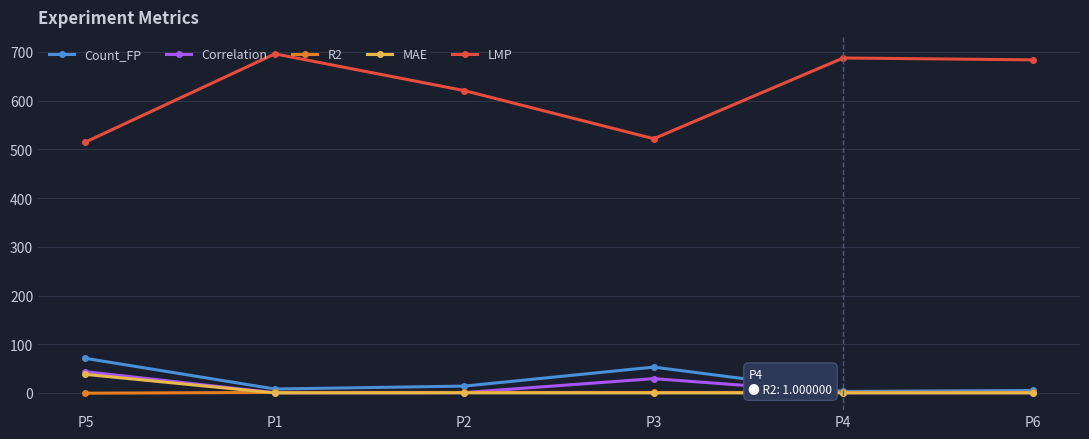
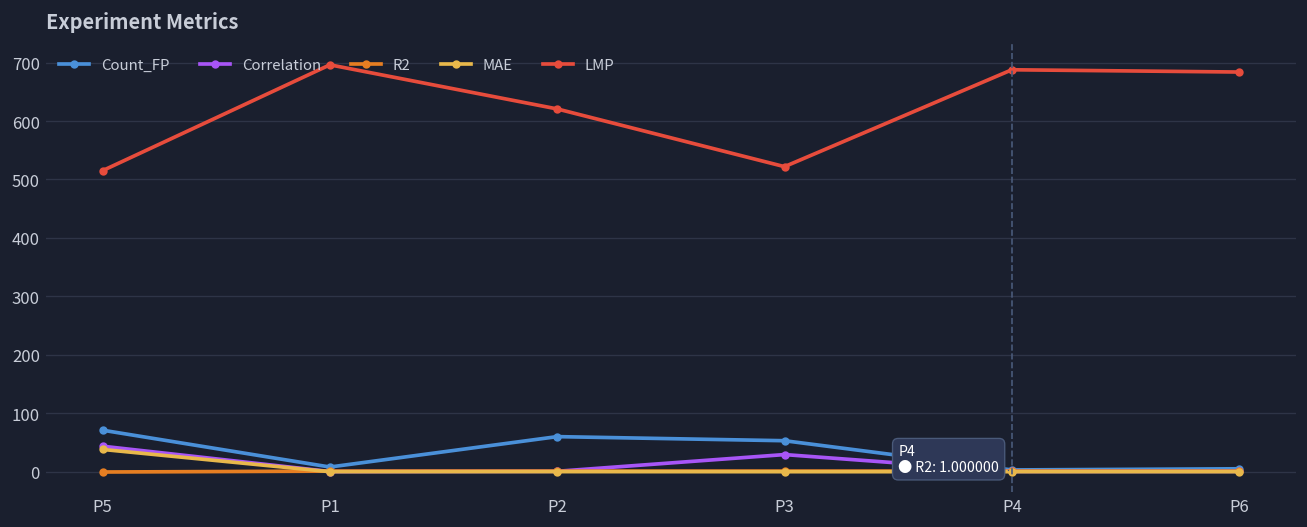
  {
    "Count_FP": {
      "P5": 70,
      "P1": 10,
-     "P2": 10,
+     "P2": 60,
      "P3": 50
    },
    "Correlation": {
      "P5": 40,
      "P3": 30
    },
    "MAE": {
      "P5": 40
    }
  }
